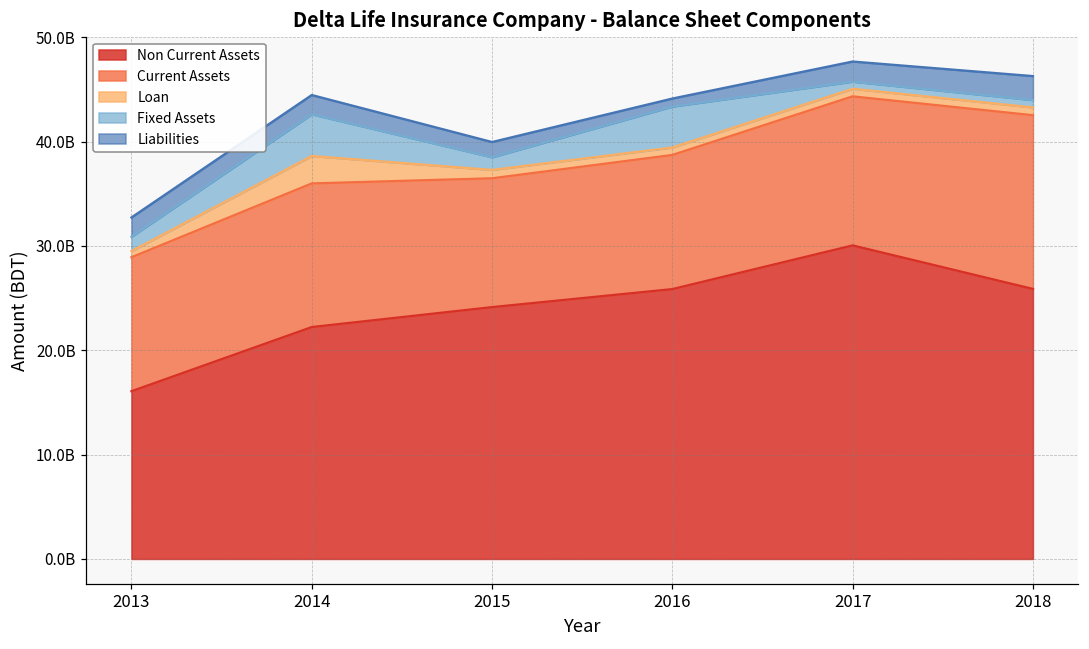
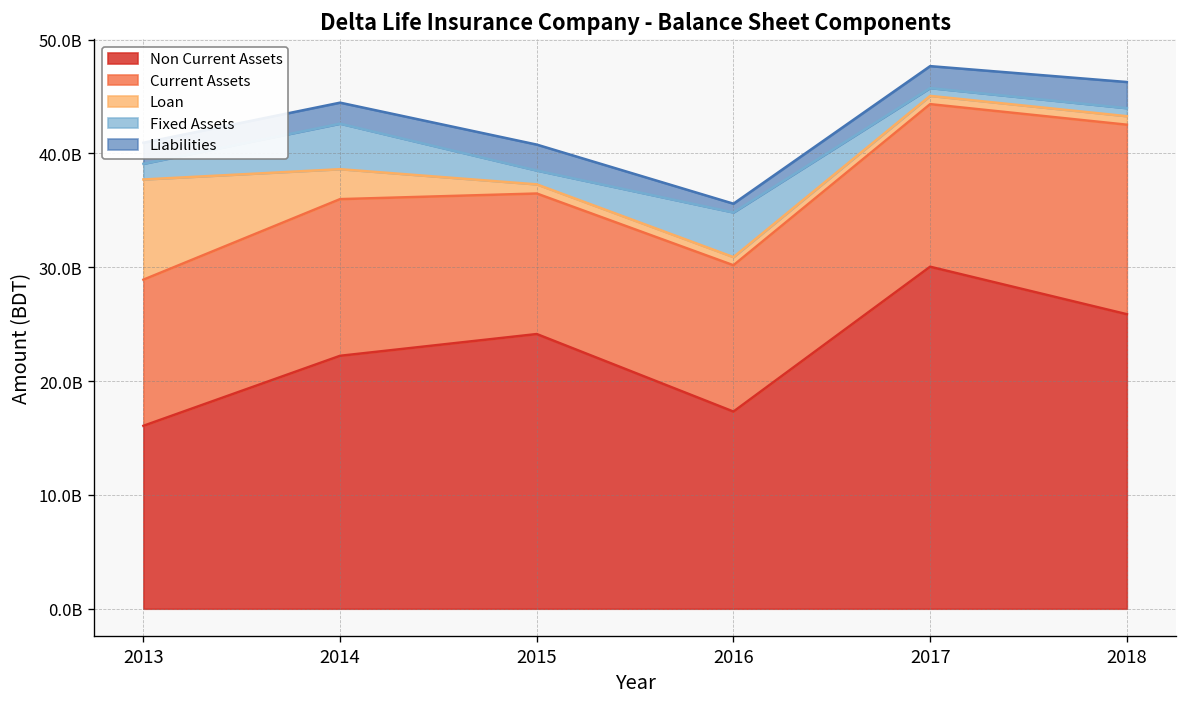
  {
    "Non Current Assets": {
      "2013": 16000000000,
      "2014": 22000000000,
      "2015": 24000000000,
-     "2016": 26000000000,
+     "2016": 17000000000,
      "2017": 30000000000,
      "2018": 26000000000
    },
    "Current Assets": {
      "2013": 13000000000,
      "2014": 14000000000,
      "2015": 12000000000,
      "2016": 13000000000,
      "2017": 14000000000,
      "2018": 17000000000
    },
    "Loan": {
-     "2013": 1000000000,
+     "2013": 9000000000,
      "2014": 3000000000,
      "2015": 1000000000,
      "2016": 1000000000,
      "2017": 1000000000,
      "2018": 1000000000
    },
    "Fixed Assets": {
      "2014": 4000000000,
      "2015": 1000000000,
      "2016": 4000000000,
      "2017": 1000000000,
      "2018": 1000000000
    },
    "Liabilities": {
      "2014": 2000000000,
-     "2015": 1000000000,
+     "2015": 2000000000,
      "2016": 1000000000,
      "2017": 2000000000,
      "2018": 2000000000
    }
  }
